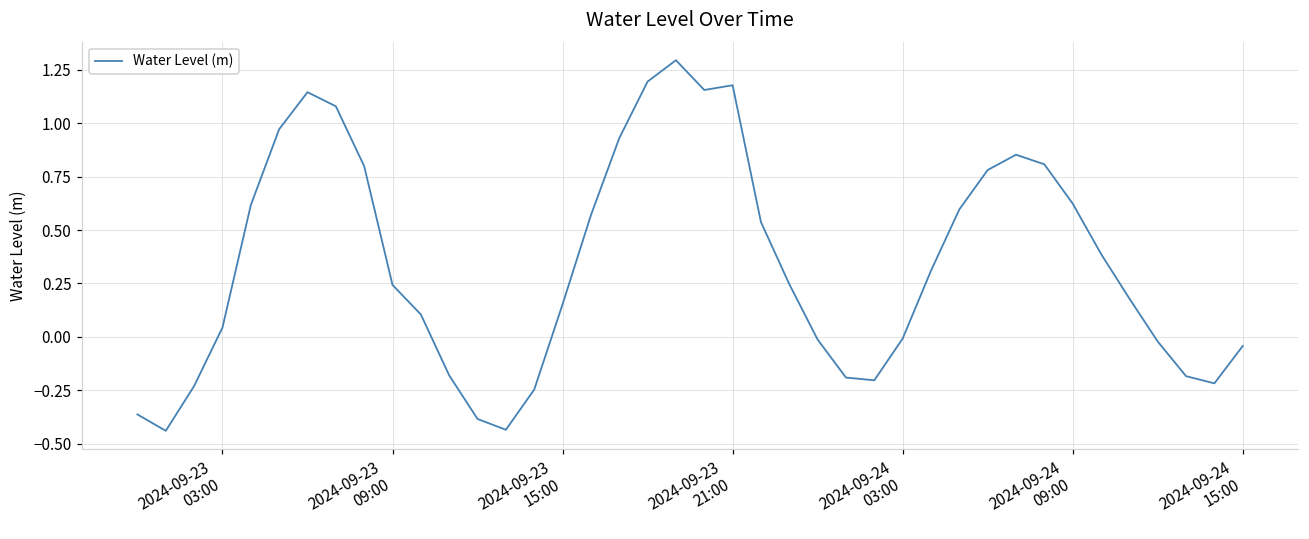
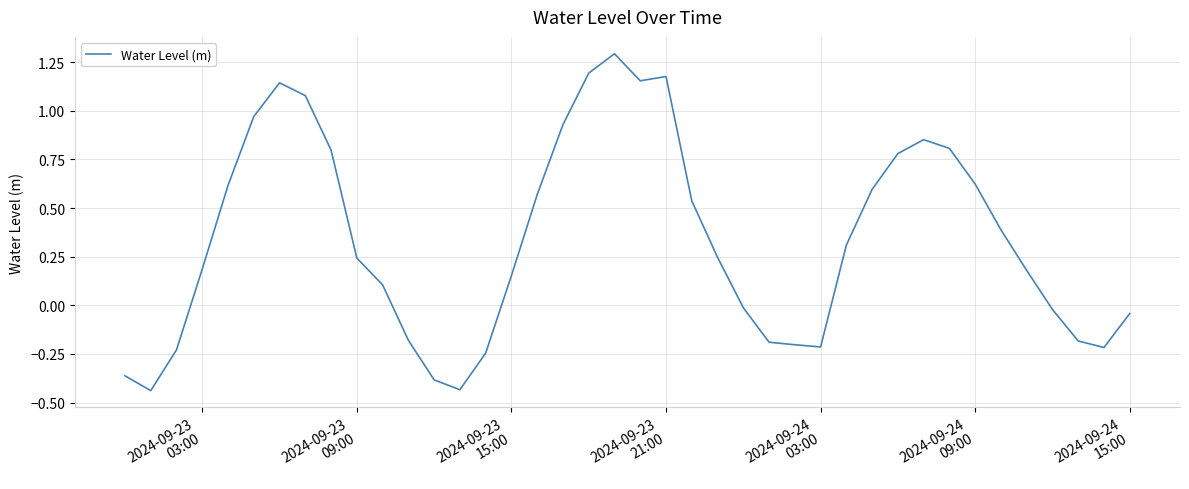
  {
-   "2024-09-23 03:00": 0.04,
+   "2024-09-23 03:00": 0.19,
    "2024-09-23 09:00": 0.24,
    "2024-09-23 15:00": 0.15,
    "2024-09-23 21:00": 1.18,
-   "2024-09-24 03:00": -0.01,
+   "2024-09-24 03:00": -0.21,
    "2024-09-24 09:00": 0.62,
    "2024-09-24 15:00": -0.04
  }
